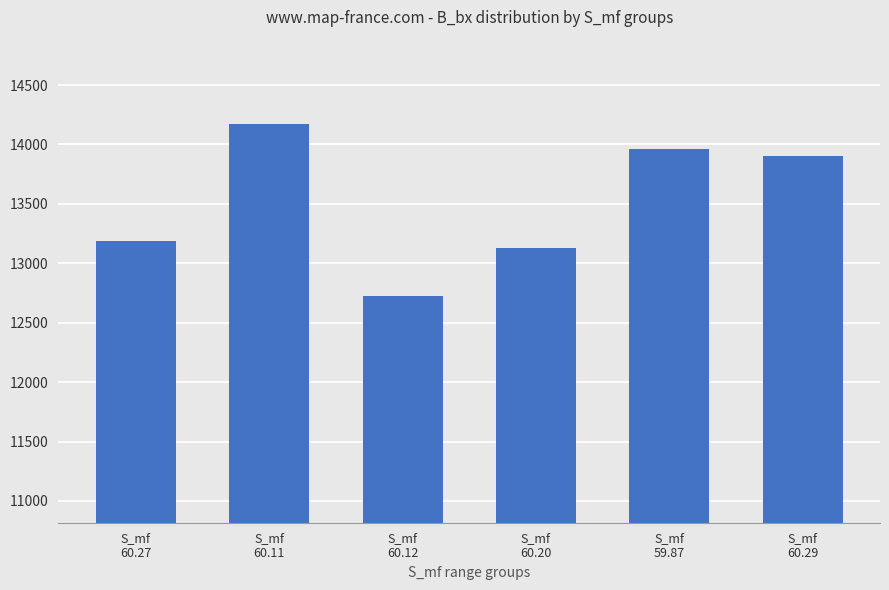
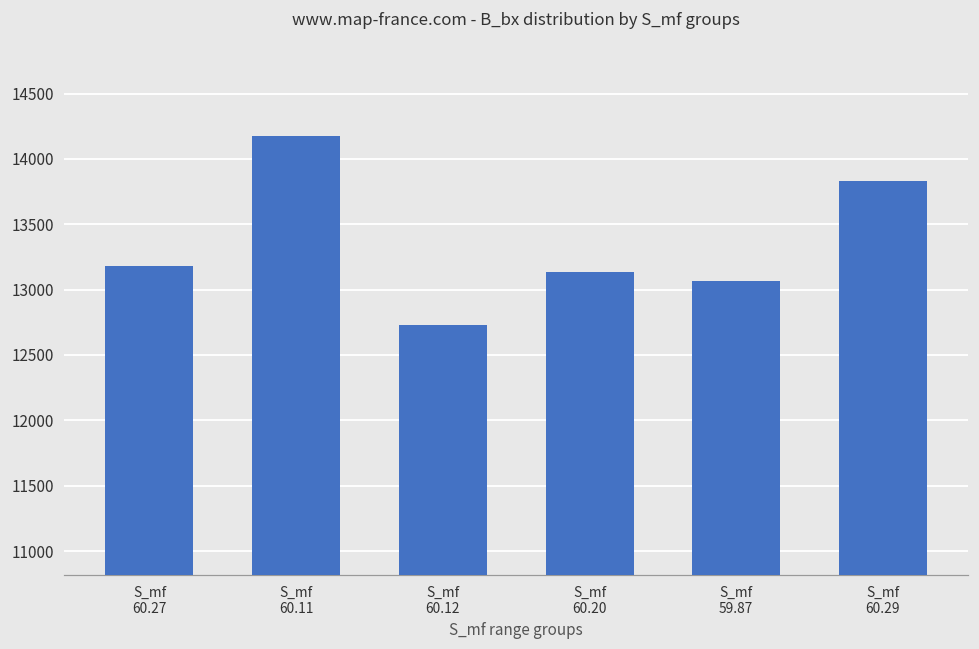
  {
    "S_mf 60.27": 13180,
    "S_mf 60.11": 14170,
    "S_mf 60.12": 12730,
    "S_mf 60.20": 13130,
-   "S_mf 59.87": 13960,
-   "S_mf 60.29": 13900
+   "S_mf 59.87": 13060,
+   "S_mf 60.29": 13830
  }
